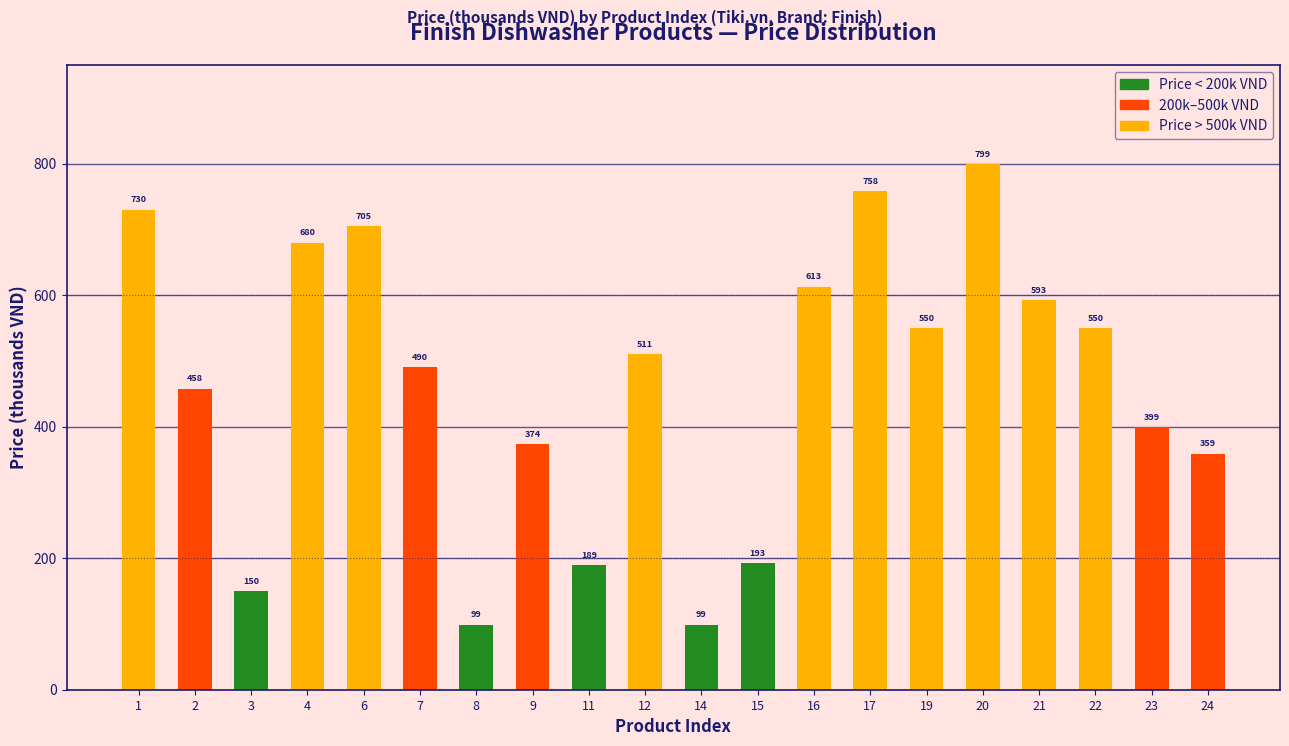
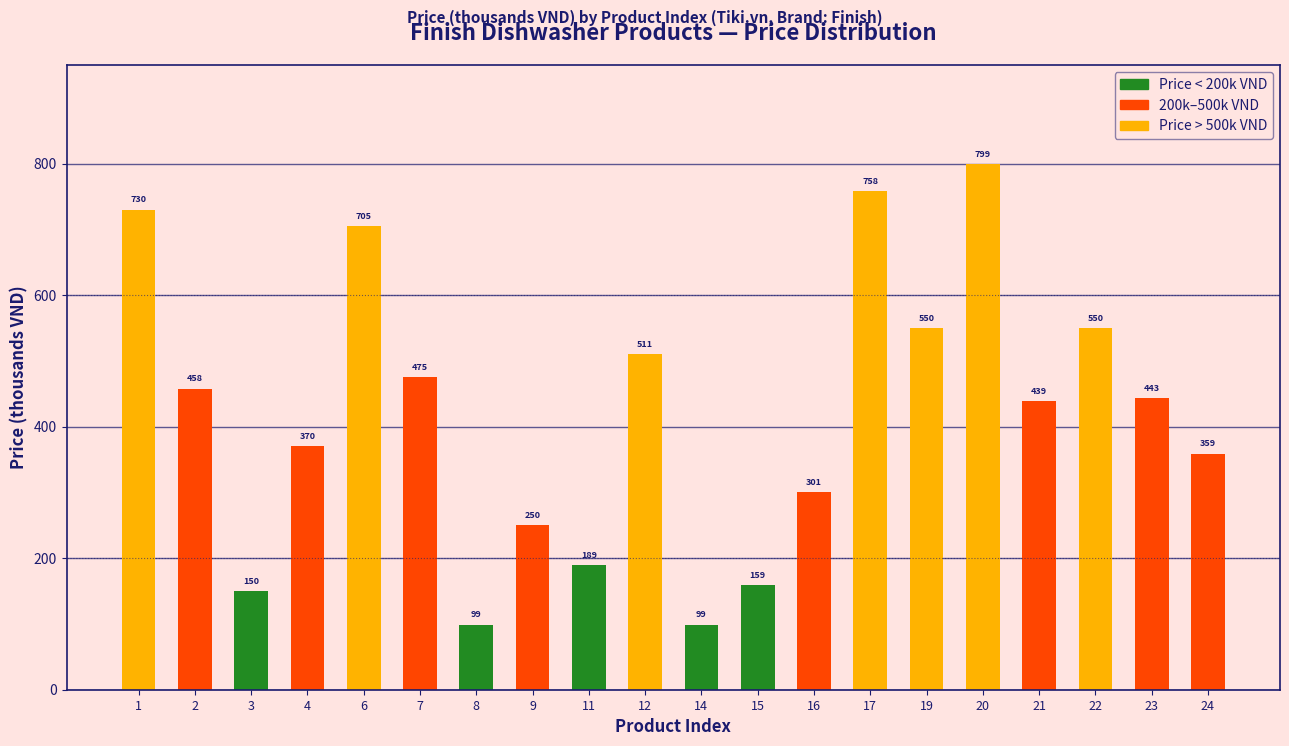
  {
    "1": 730,
    "2": 458,
    "3": 150,
-   "4": 680,
+   "4": 370,
    "6": 705,
-   "7": 490,
+   "7": 475,
    "8": 99,
-   "9": 374,
+   "9": 250,
    "11": 189,
    "12": 511,
    "14": 99,
-   "15": 193,
-   "16": 613,
+   "15": 159,
+   "16": 301,
    "17": 758,
    "19": 550,
    "20": 799,
-   "21": 593,
+   "21": 439,
    "22": 550,
-   "23": 399,
+   "23": 443,
    "24": 359
  }
